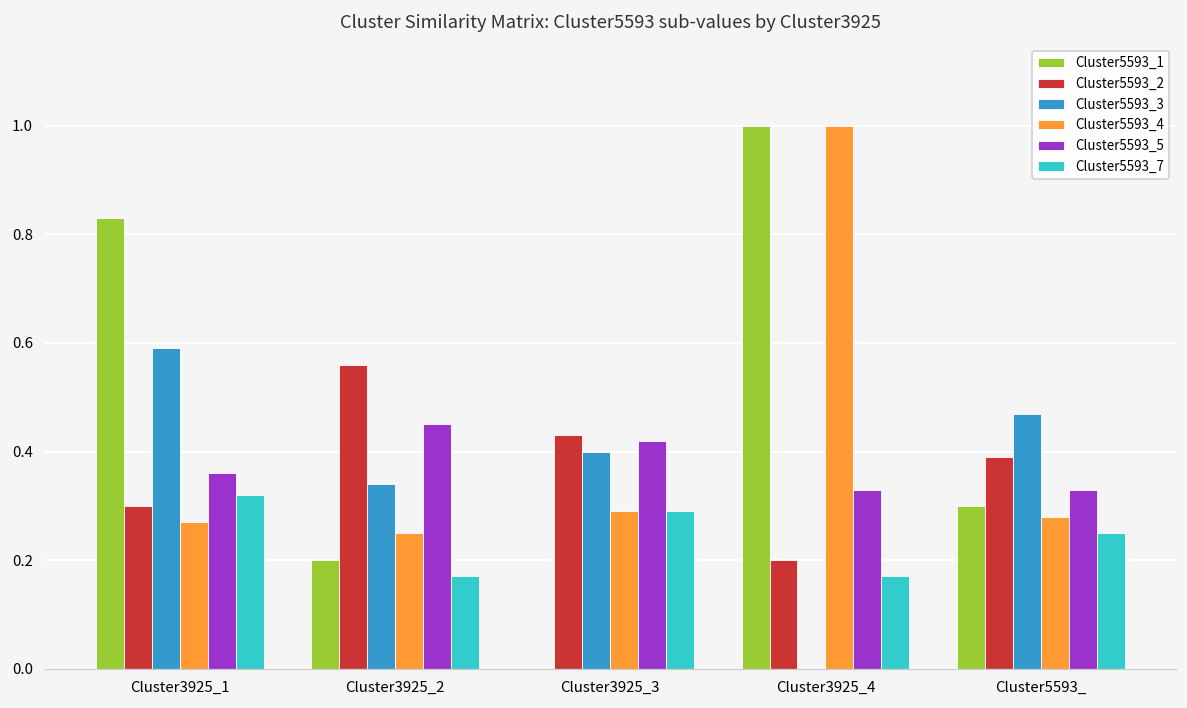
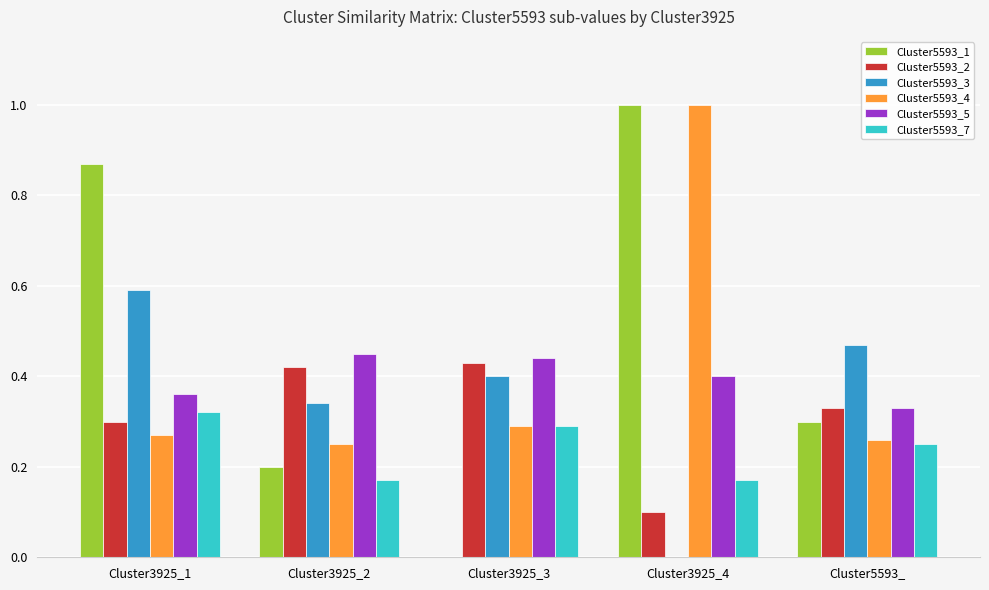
  {
    "Cluster5593_1": {
-     "Cluster3925_1": 0.83,
+     "Cluster3925_1": 0.87,
      "Cluster3925_2": 0.20,
      "Cluster3925_3": 0.00,
      "Cluster3925_4": 1.00,
      "Cluster5593_": 0.30
    },
    "Cluster5593_2": {
      "Cluster3925_1": 0.30,
-     "Cluster3925_2": 0.56,
+     "Cluster3925_2": 0.42,
      "Cluster3925_3": 0.43,
-     "Cluster3925_4": 0.2,
-     "Cluster5593_": 0.39
+     "Cluster3925_4": 0.1,
+     "Cluster5593_": 0.33
    },
    "Cluster5593_4": {
      "Cluster3925_1": 0.27,
      "Cluster3925_2": 0.25,
      "Cluster3925_3": 0.29,
      "Cluster3925_4": 1.00,
-     "Cluster5593_": 0.28
+     "Cluster5593_": 0.26
    },
    "Cluster5593_5": {
      "Cluster3925_1": 0.36,
      "Cluster3925_2": 0.45,
-     "Cluster3925_3": 0.42,
-     "Cluster3925_4": 0.33,
+     "Cluster3925_3": 0.44,
+     "Cluster3925_4": 0.40,
      "Cluster5593_": 0.33
    }
  }
